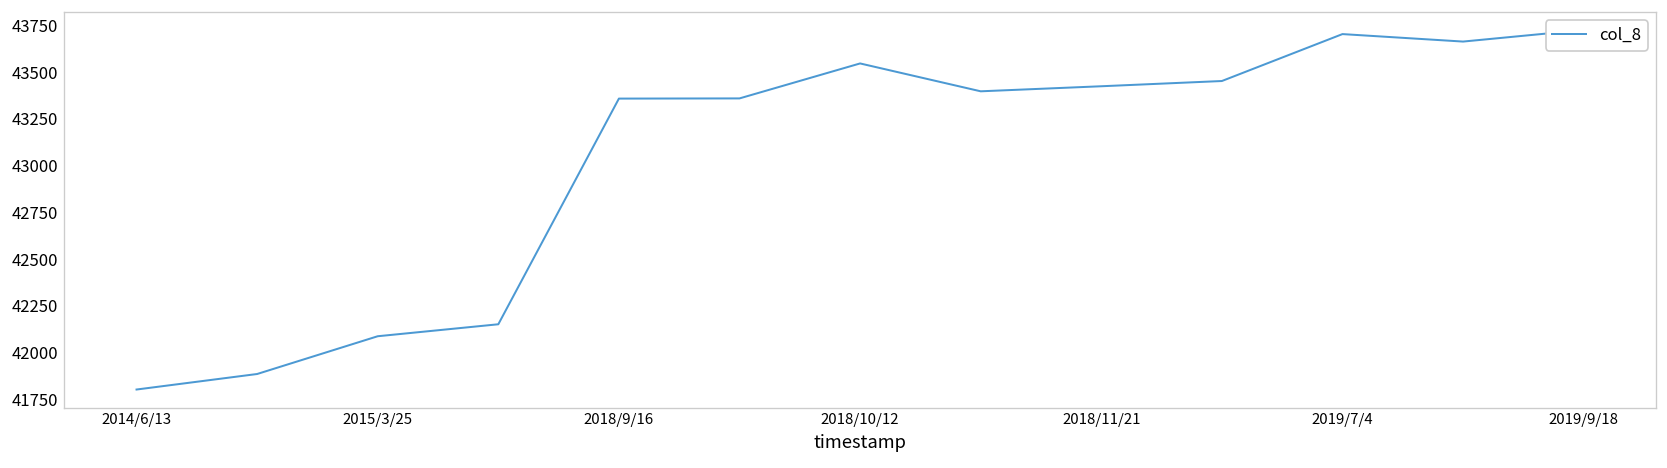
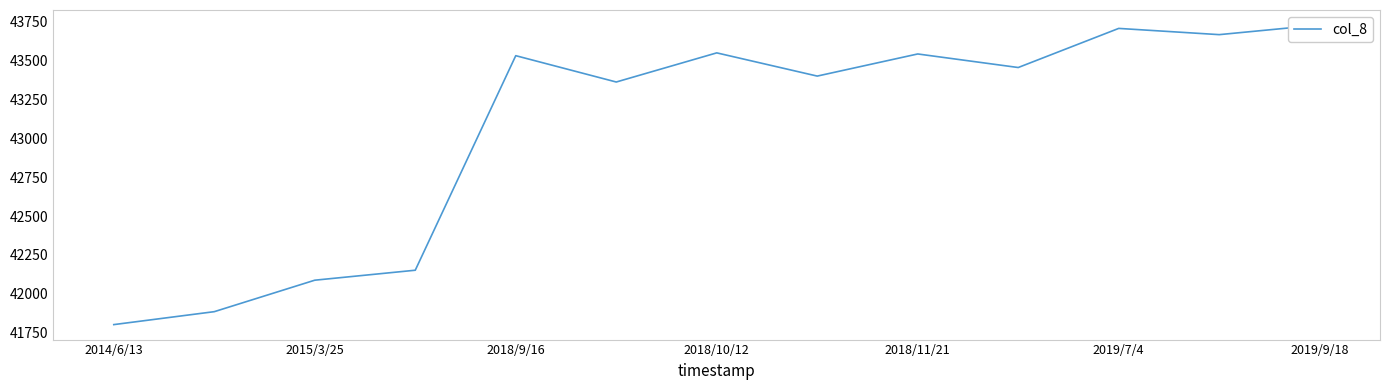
  {
    "2014/6/13": 41800,
    "2015/3/25": 42090,
-   "2018/9/16": 43360,
+   "2018/9/16": 43530,
    "2018/10/12": 43550,
-   "2018/11/21": 43430,
+   "2018/11/21": 43540,
    "2019/7/4": 43700
  }
